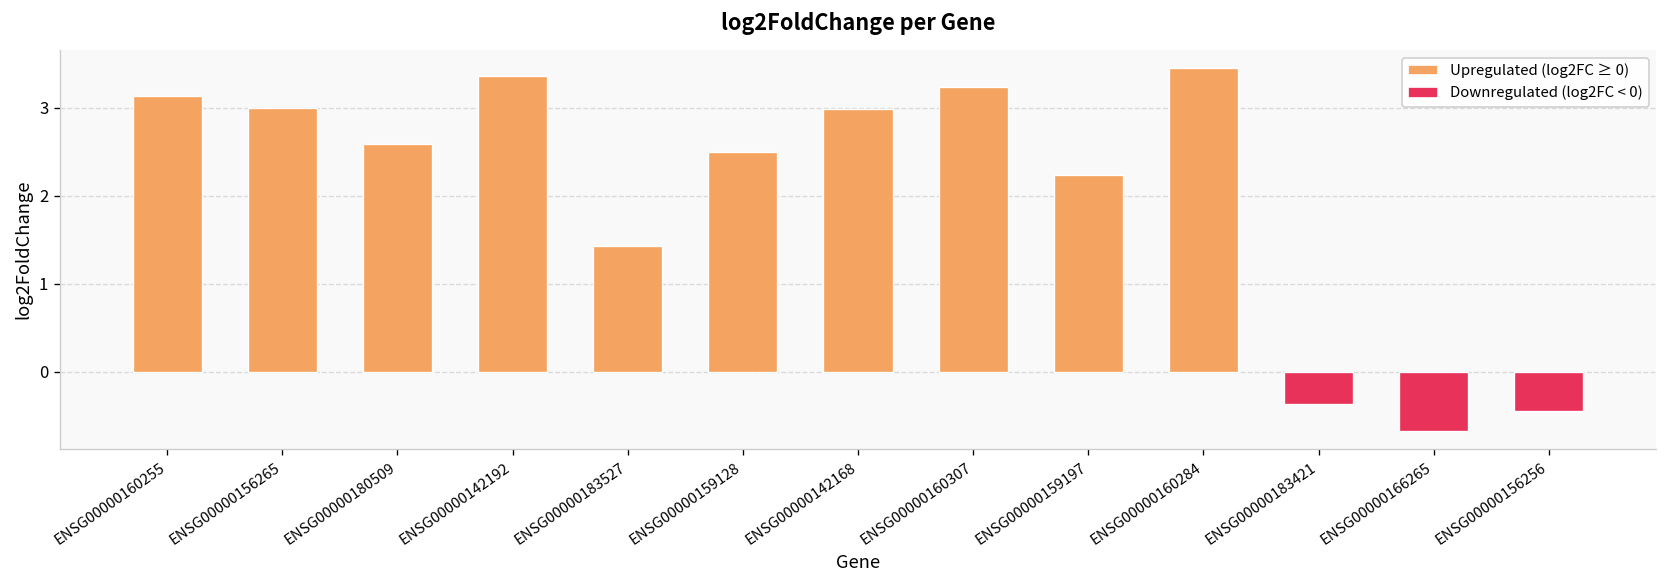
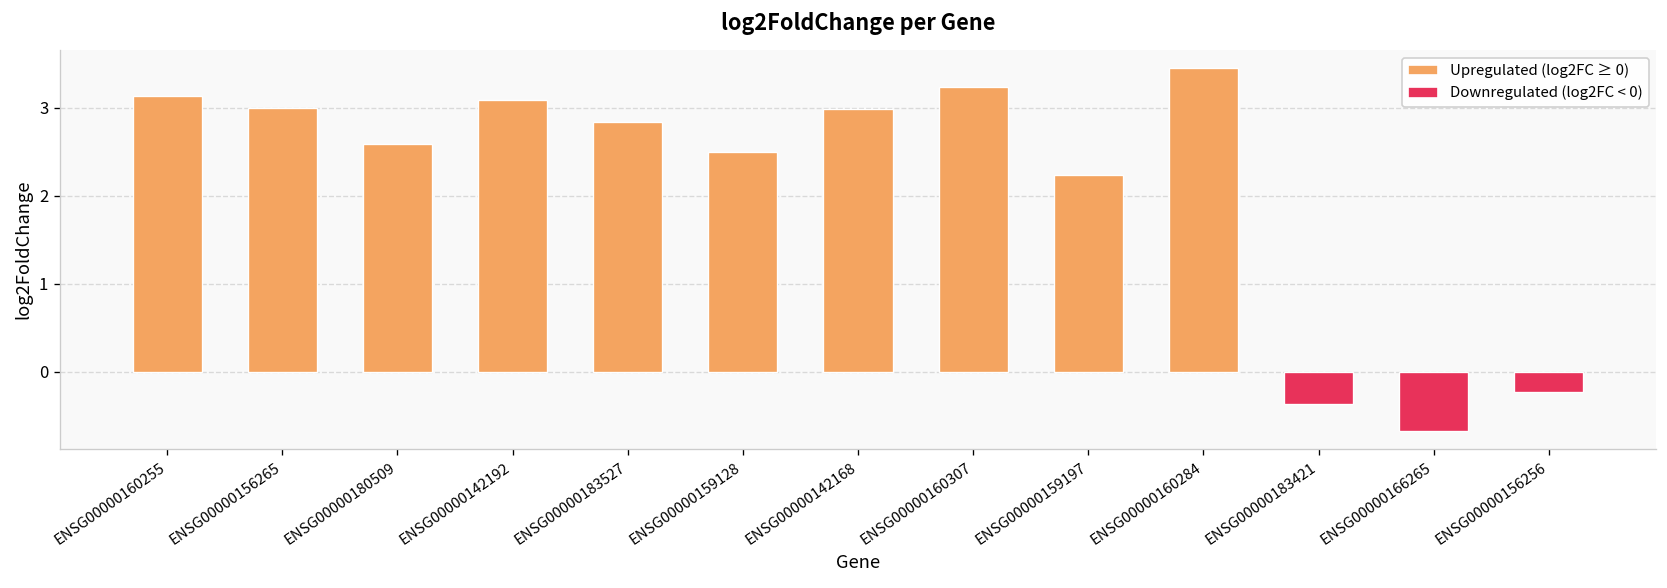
  {
    "ENSG00000160255": 3.1,
    "ENSG00000156265": 3.0,
    "ENSG00000180509": 2.6,
-   "ENSG00000142192": 3.4,
-   "ENSG00000183527": 1.4,
+   "ENSG00000142192": 3.1,
+   "ENSG00000183527": 2.8,
    "ENSG00000159128": 2.5,
    "ENSG00000142168": 3.0,
    "ENSG00000160307": 3.2,
    "ENSG00000159197": 2.2,
    "ENSG00000160284": 3.5,
    "ENSG00000183421": -0.4,
    "ENSG00000166265": -0.7,
-   "ENSG00000156256": -0.4
+   "ENSG00000156256": -0.2
  }
